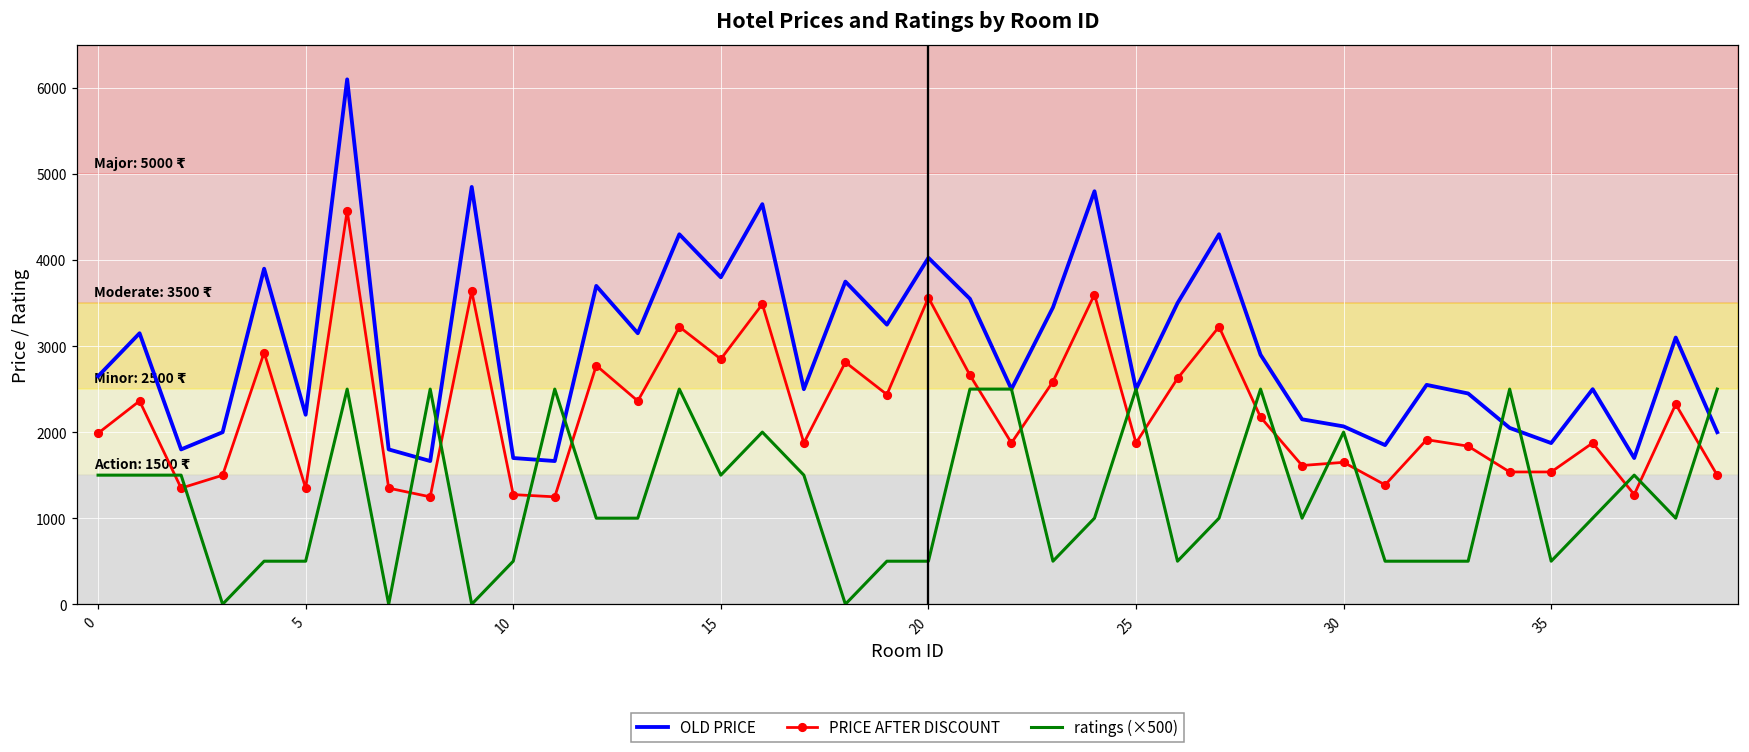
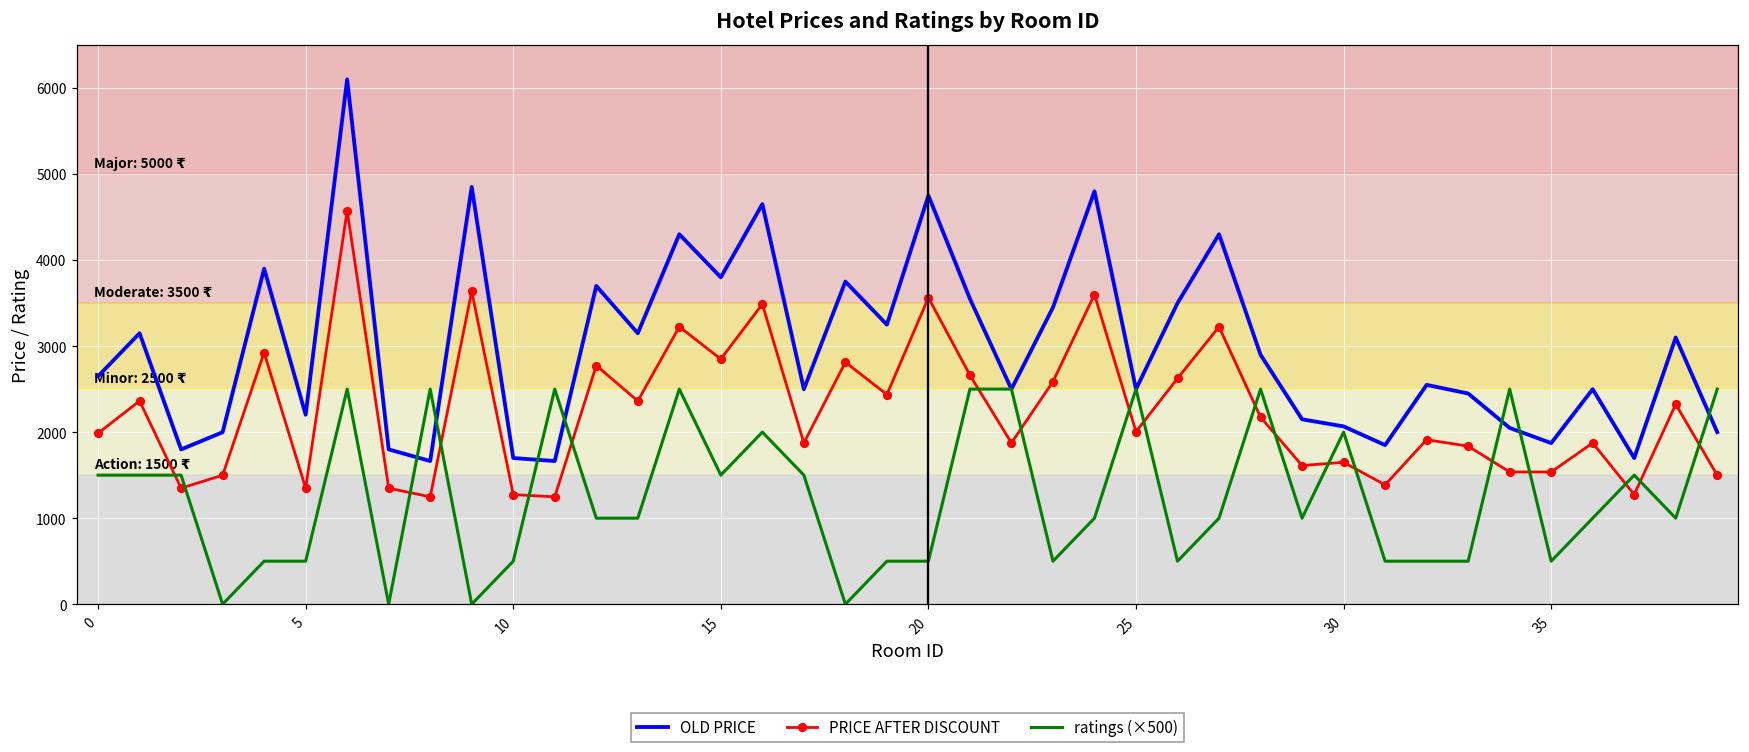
  {
    "OLD PRICE": {
      "5": 2200,
      "10": 1700,
      "15": 3800,
-     "20": 4000,
+     "20": 4700,
      "30": 2100,
      "35": 1900
    },
    "PRICE AFTER DISCOUNT": {
      "0": 2000,
      "5": 1300,
      "10": 1300,
      "15": 2800,
      "20": 3600,
-     "25": 1900,
+     "25": 2000,
      "30": 1600,
      "35": 1500
    },
    "ratings (×500)": {
      "0": 1500
    }
  }
